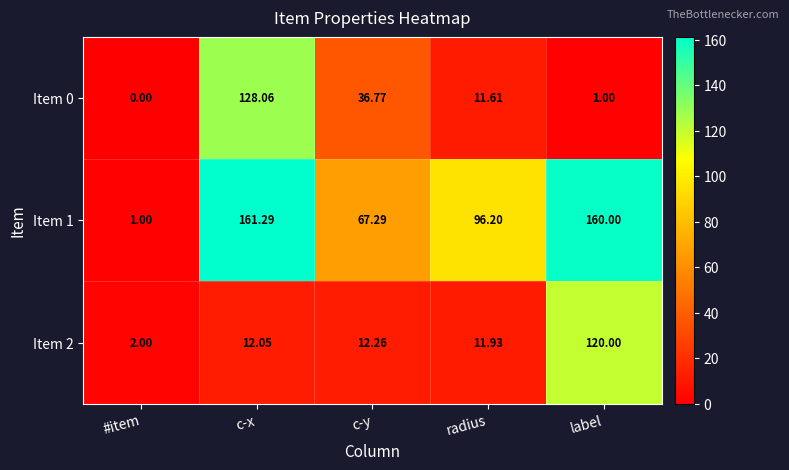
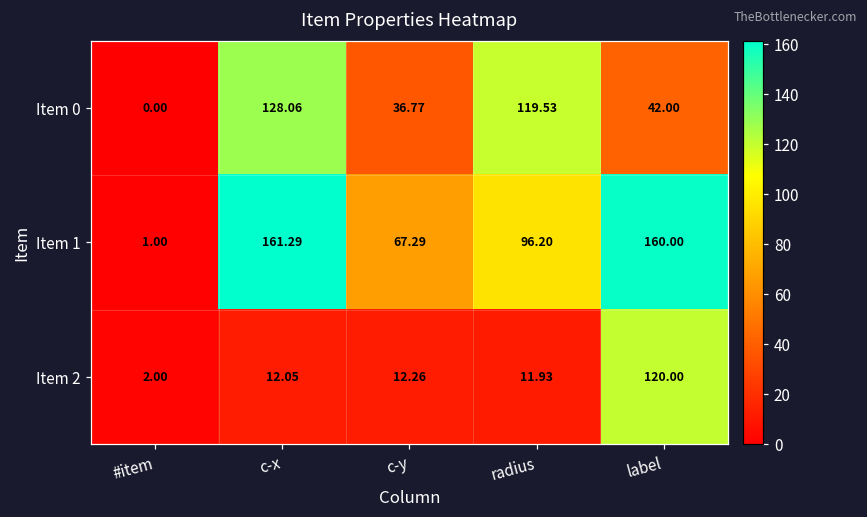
  {
    "Item 0": {
      "#item": 0.00,
      "c-x": 128.06,
      "c-y": 36.77,
-     "radius": 11.61,
-     "label": 1.00
+     "radius": 119.53,
+     "label": 42.00
    },
    "Item 1": {
      "#item": 1.00,
      "c-x": 161.29,
      "c-y": 67.29,
      "radius": 96.20,
      "label": 160.00
    },
    "Item 2": {
      "#item": 2.00,
      "c-x": 12.05,
      "c-y": 12.26,
      "radius": 11.93,
      "label": 120.00
    }
  }
